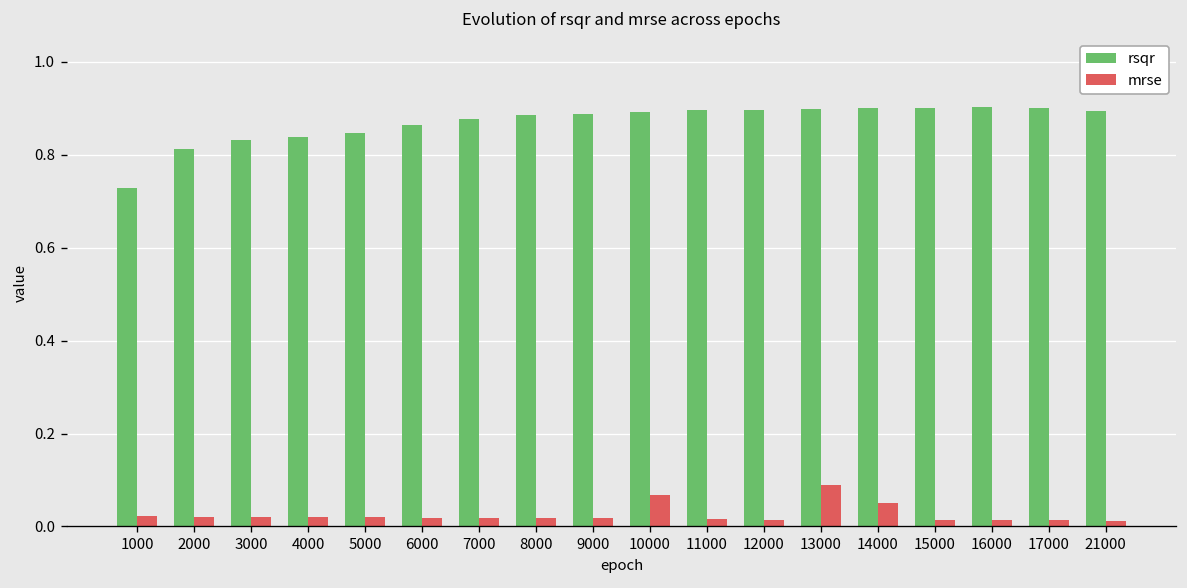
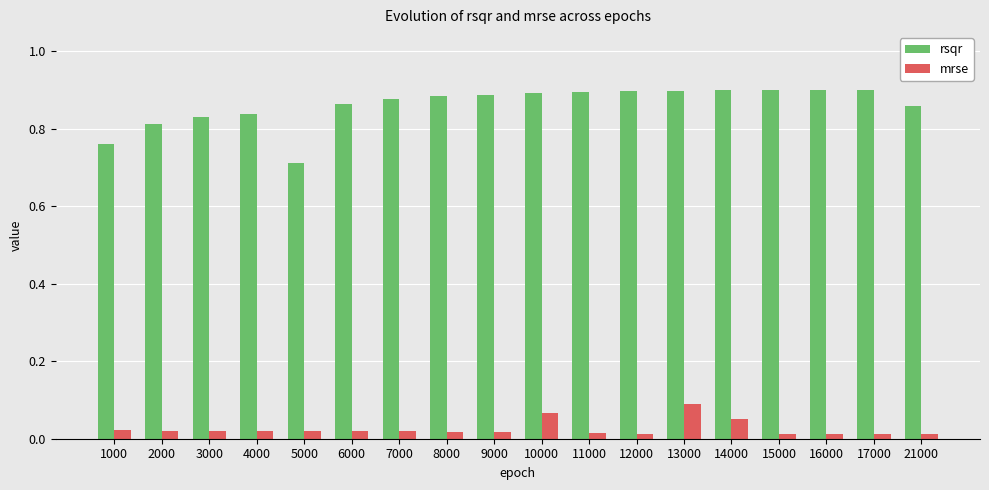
  {
    "rsqr": {
-     "1000": 0.73,
+     "1000": 0.76,
      "2000": 0.81,
      "3000": 0.83,
      "4000": 0.84,
-     "5000": 0.85,
+     "5000": 0.71,
      "6000": 0.86,
      "7000": 0.88,
      "8000": 0.88,
      "9000": 0.89,
      "10000": 0.89,
      "11000": 0.90,
      "12000": 0.90,
      "13000": 0.90,
      "14000": 0.90,
      "15000": 0.90,
      "16000": 0.90,
      "17000": 0.90,
-     "21000": 0.89
+     "21000": 0.86
    },
    "mrse": {
      "1000": 0.02,
      "2000": 0.02,
      "3000": 0.02,
      "4000": 0.02,
      "5000": 0.02,
      "6000": 0.02,
      "7000": 0.02,
      "8000": 0.02,
      "9000": 0.02,
      "10000": 0.07,
      "11000": 0.02,
      "12000": 0.01,
      "13000": 0.09,
      "14000": 0.05,
      "15000": 0.01,
      "16000": 0.01,
      "17000": 0.01,
      "21000": 0.01
    }
  }
